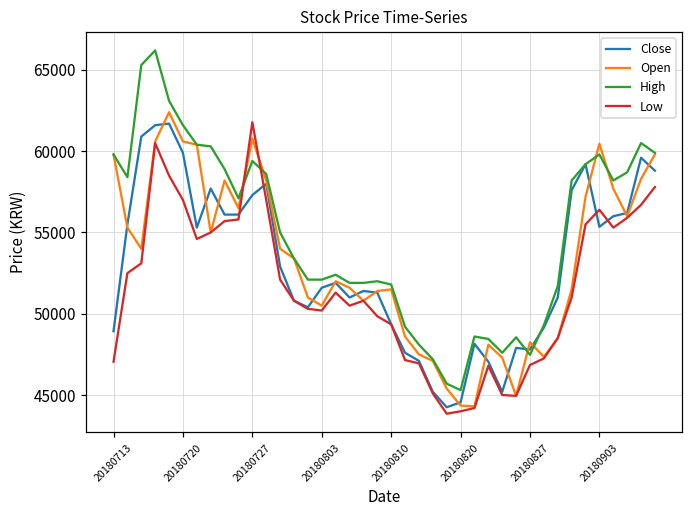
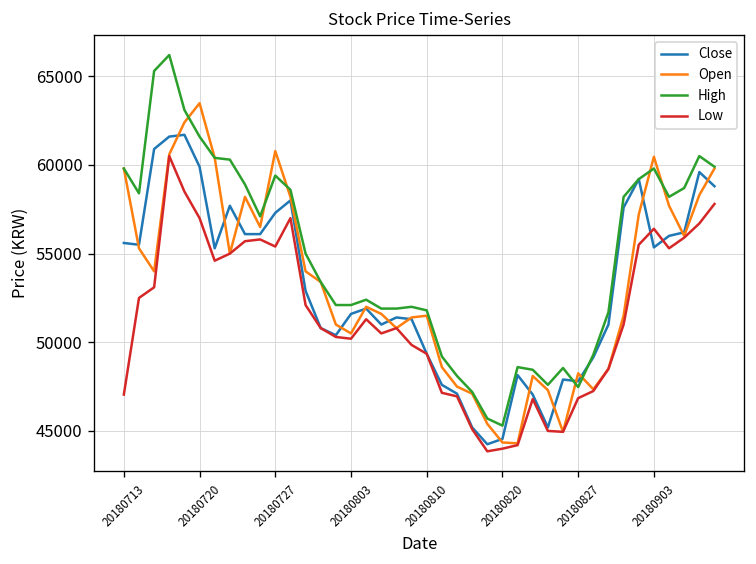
  {
    "Close": {
-     "20180713": 48900,
+     "20180713": 55600,
      "20180720": 59900,
      "20180727": 57300,
      "20180803": 51600,
      "20180820": 44600,
      "20180827": 47800,
      "20180903": 55400
    },
    "Open": {
-     "20180720": 60600,
+     "20180720": 63500,
      "20180727": 60800,
      "20180803": 50500,
      "20180810": 51500,
      "20180820": 44400,
      "20180827": 48300,
      "20180903": 60500
    },
    "High": {
      "20180720": 61600,
      "20180727": 59400,
      "20180803": 52100,
      "20180810": 51800,
      "20180820": 45300,
      "20180827": 47500,
      "20180903": 59800
    },
    "Low": {
      "20180713": 47100,
      "20180720": 57000,
-     "20180727": 61800,
+     "20180727": 55400,
      "20180803": 50200,
      "20180820": 44000,
      "20180827": 46900,
      "20180903": 56400
    }
  }
